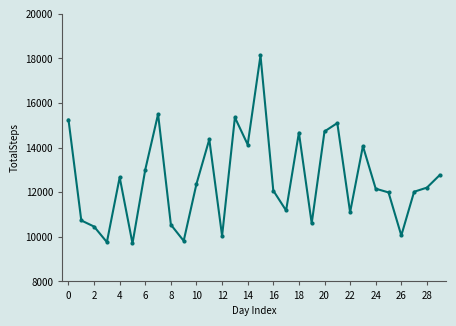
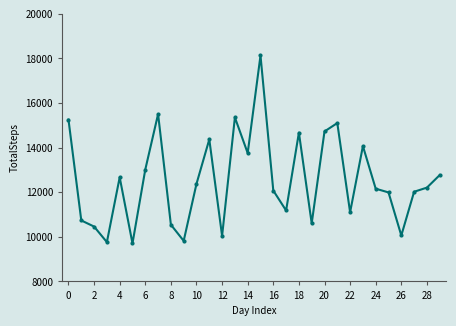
  {
    "0": 15300,
    "2": 10500,
    "4": 12700,
    "6": 13000,
    "8": 10500,
    "10": 12400,
    "12": 10000,
-   "14": 14100,
+   "14": 13800,
    "16": 12100,
    "18": 14700,
    "20": 14700,
    "22": 11100,
    "24": 12200,
    "26": 10100,
    "28": 12200
  }
